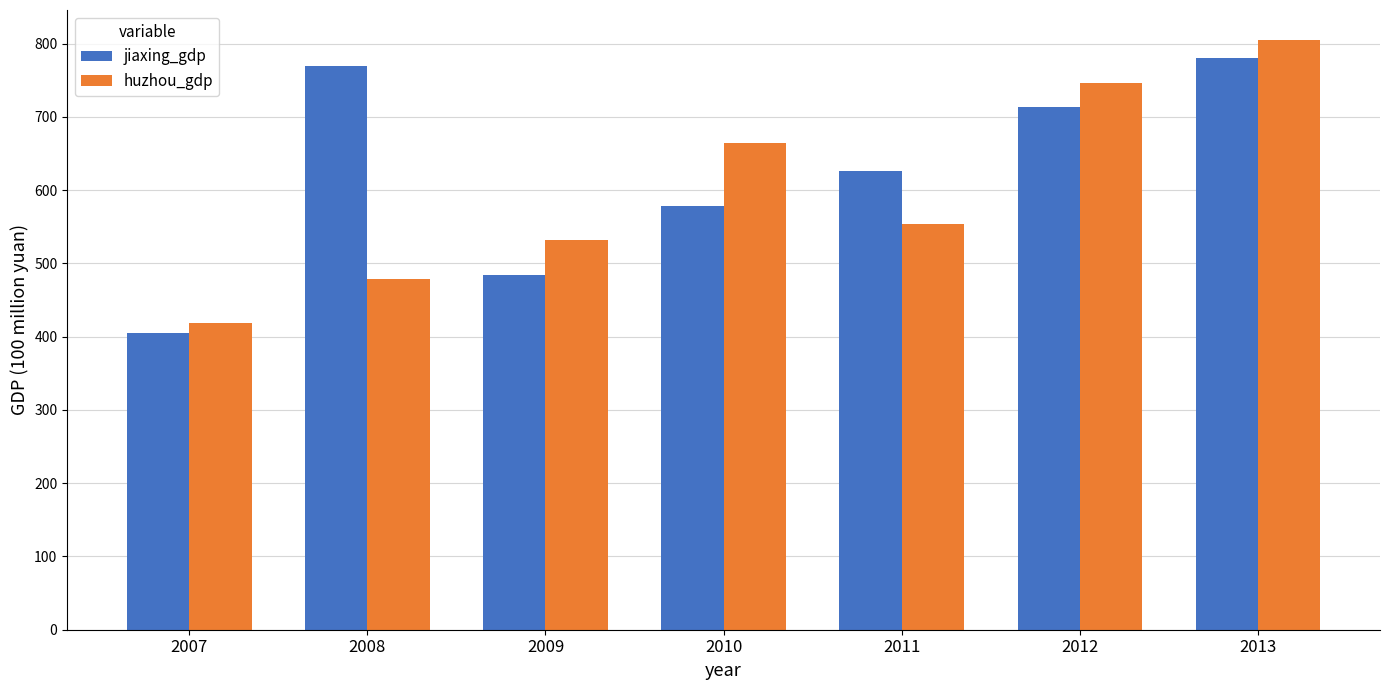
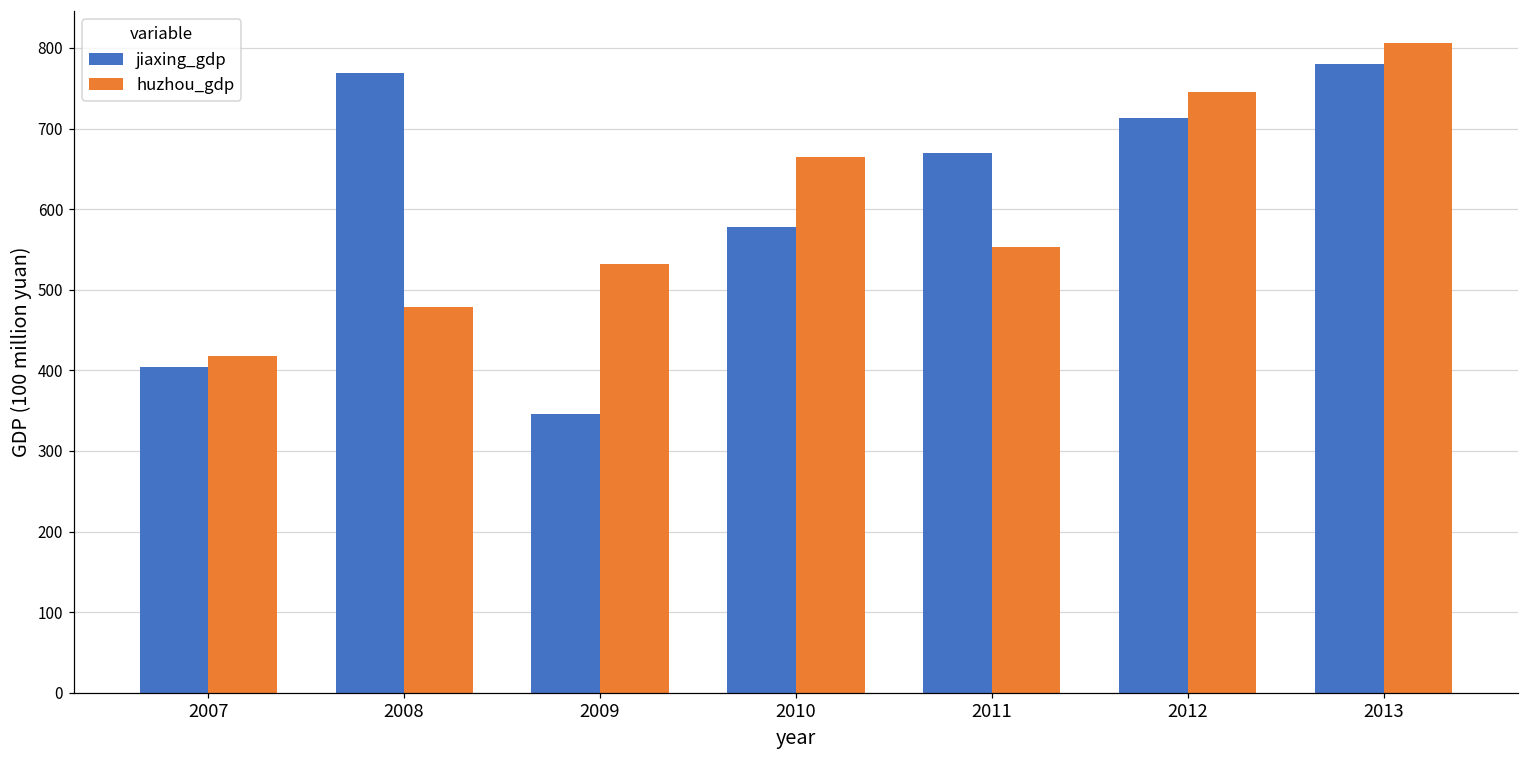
  {
    "jiaxing_gdp": {
      "2007": 400,
      "2008": 770,
-     "2009": 480,
+     "2009": 350,
      "2010": 580,
-     "2011": 630,
+     "2011": 670,
      "2012": 710,
      "2013": 780
    },
    "huzhou_gdp": {
      "2007": 420,
      "2008": 480,
      "2009": 530,
      "2010": 660,
      "2011": 550,
      "2012": 750,
      "2013": 810
    }
  }
